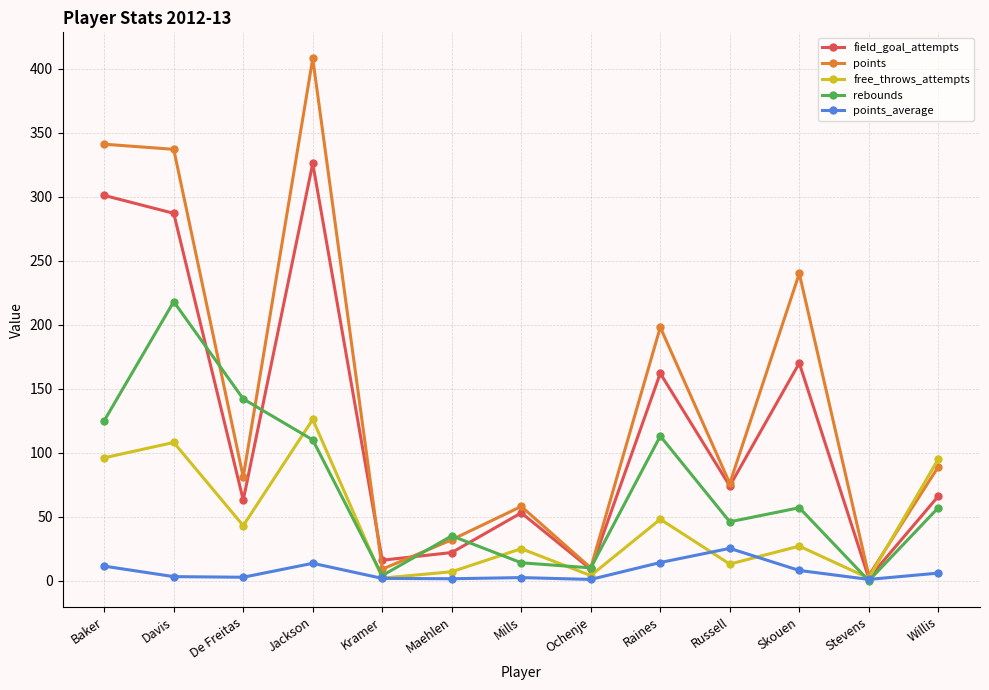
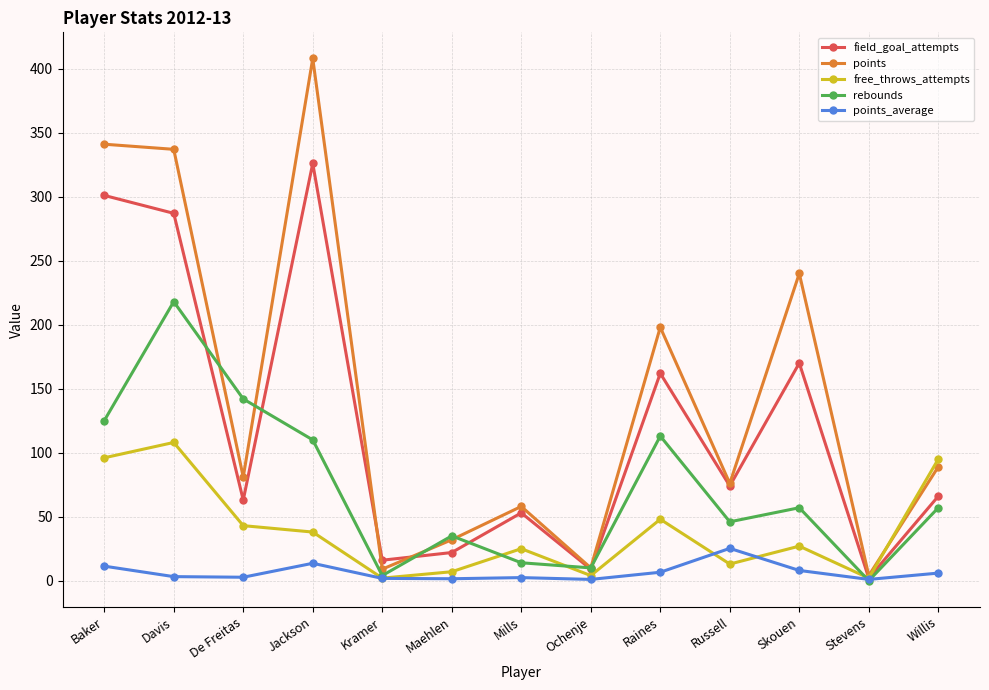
  {
    "free_throws_attempts": {
      "Baker": 96,
      "Davis": 108,
      "De Freitas": 43,
-     "Jackson": 126,
+     "Jackson": 38,
      "Maehlen": 7,
      "Mills": 25,
      "Ochenje": 4,
      "Raines": 48,
      "Russell": 13,
      "Skouen": 27,
      "Willis": 95
    },
    "rebounds": {
      "Baker": 125,
      "Davis": 218,
      "De Freitas": 142,
      "Jackson": 110,
      "Maehlen": 35,
      "Mills": 14,
      "Raines": 113,
      "Russell": 46,
      "Skouen": 57,
      "Willis": 57
    },
    "points_average": {
      "Baker": 11,
      "Davis": 3,
      "De Freitas": 3,
      "Jackson": 14,
      "Maehlen": 2,
      "Mills": 2,
      "Ochenje": 1,
-     "Raines": 14,
+     "Raines": 7,
      "Russell": 25,
      "Skouen": 8,
      "Willis": 6
    }
  }
